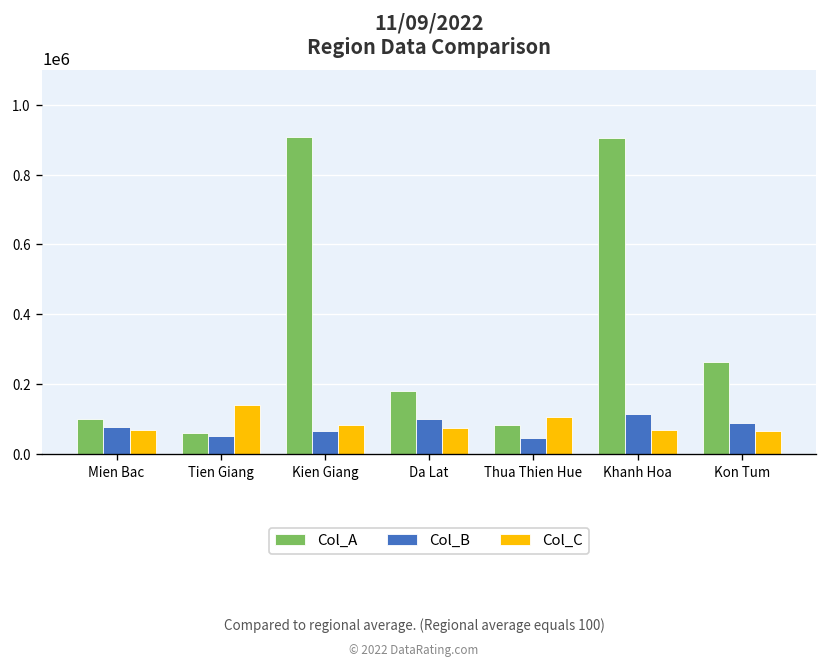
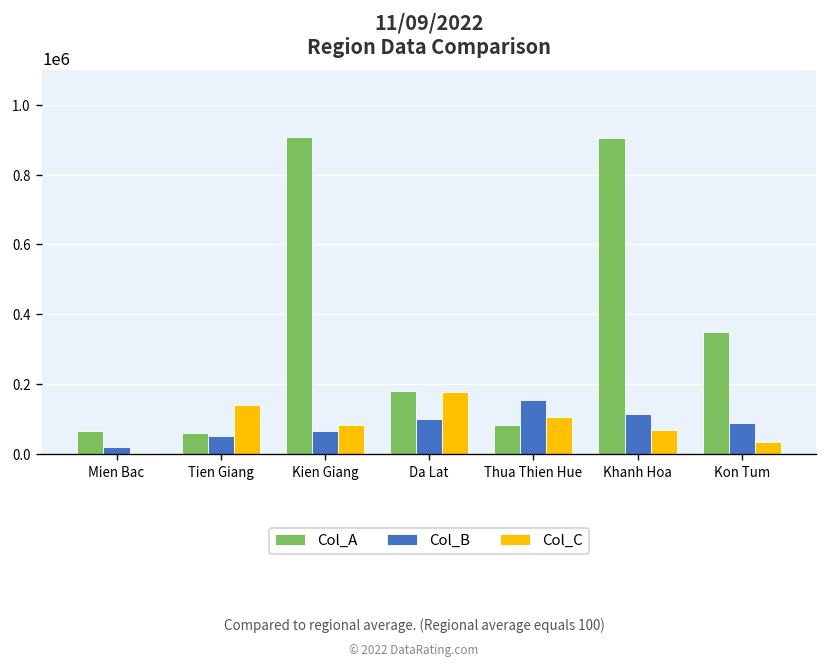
  {
    "Col_A": {
-     "Mien Bac": 100000,
+     "Mien Bac": 60000,
      "Tien Giang": 60000,
      "Kien Giang": 910000,
      "Da Lat": 180000,
      "Thua Thien Hue": 80000,
      "Khanh Hoa": 910000,
-     "Kon Tum": 260000
+     "Kon Tum": 350000
    },
    "Col_B": {
-     "Mien Bac": 80000,
+     "Mien Bac": 20000,
      "Tien Giang": 50000,
      "Kien Giang": 70000,
      "Da Lat": 100000,
-     "Thua Thien Hue": 40000,
+     "Thua Thien Hue": 150000,
      "Khanh Hoa": 110000,
      "Kon Tum": 90000
    },
    "Col_C": {
-     "Mien Bac": 70000,
+     "Mien Bac": 0,
      "Tien Giang": 140000,
      "Kien Giang": 80000,
-     "Da Lat": 70000,
+     "Da Lat": 180000,
      "Thua Thien Hue": 100000,
      "Khanh Hoa": 70000,
-     "Kon Tum": 60000
+     "Kon Tum": 30000
    }
  }
